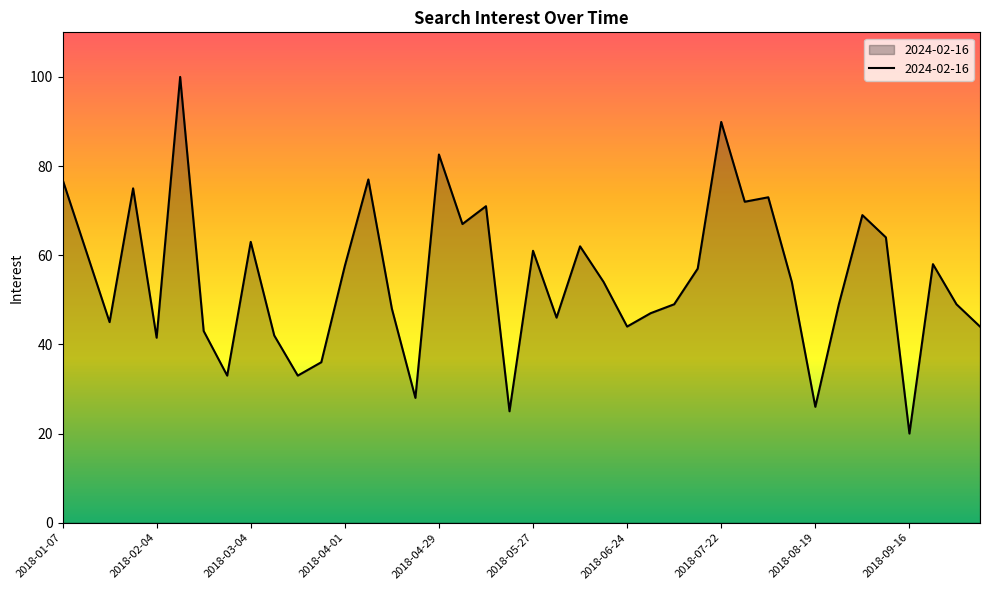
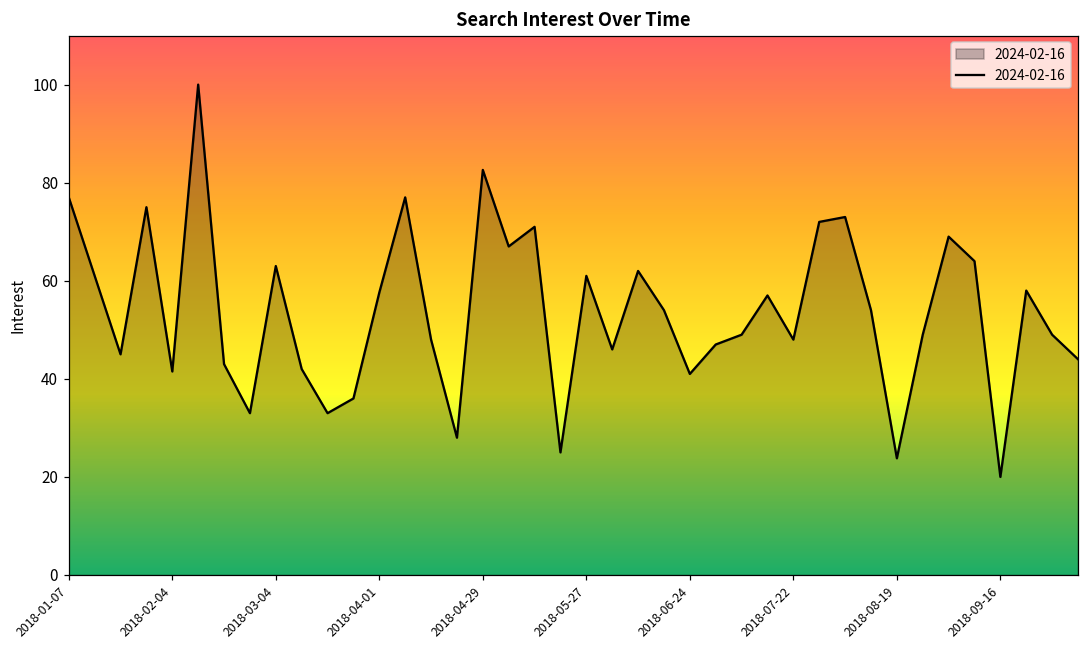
  {
    "2018-01-07": 77,
    "2018-02-04": 42,
    "2018-03-04": 63,
    "2018-04-01": 58,
    "2018-04-29": 83,
    "2018-05-27": 61,
-   "2018-06-24": 44,
-   "2018-07-22": 90,
-   "2018-08-19": 26,
+   "2018-06-24": 41,
+   "2018-07-22": 48,
+   "2018-08-19": 24,
    "2018-09-16": 20
  }
